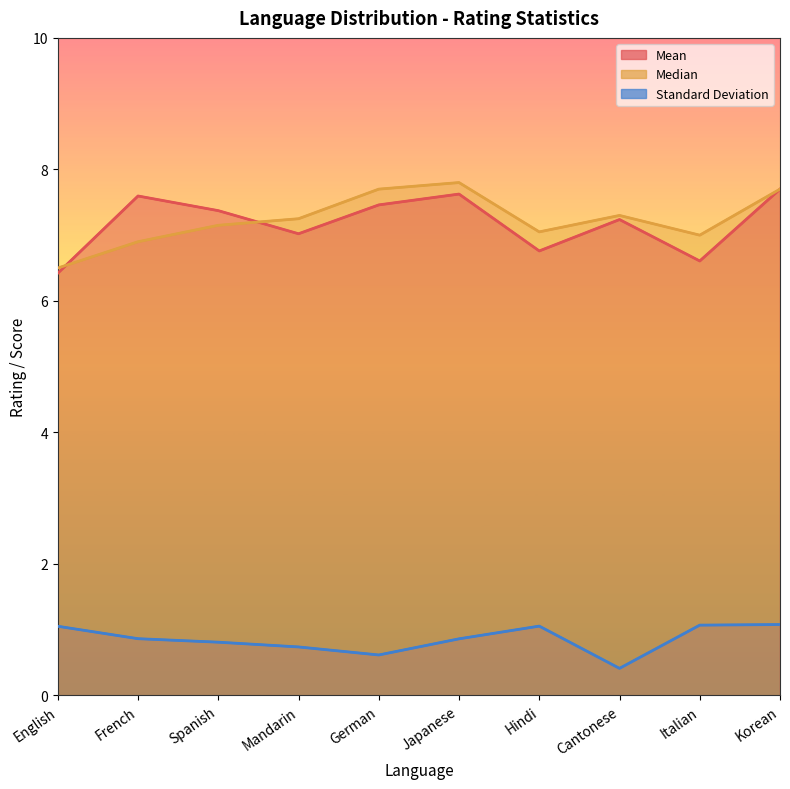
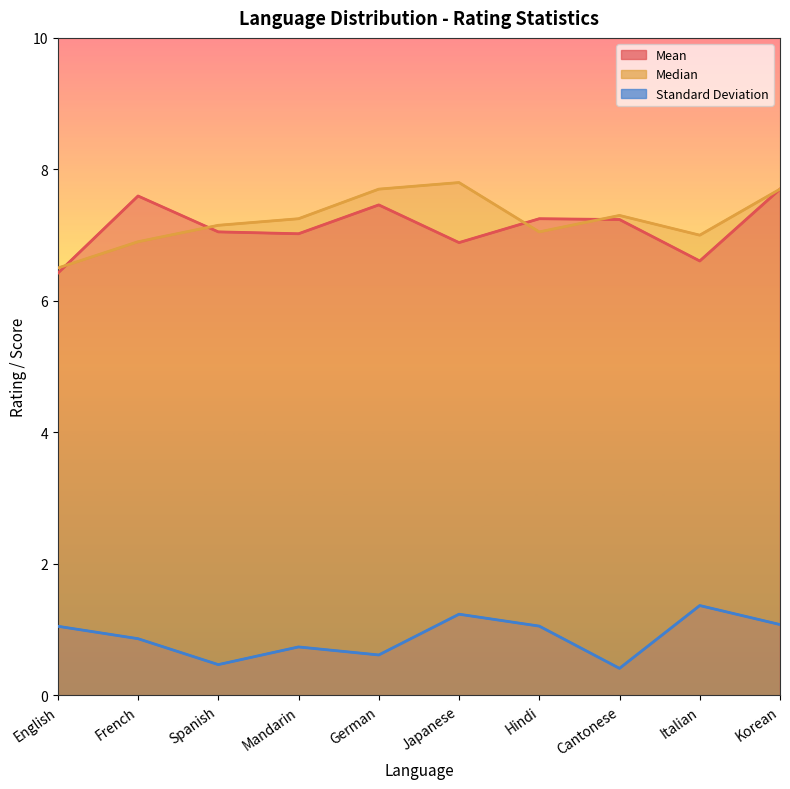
  {
    "Standard Deviation": {
      "English": 1.1,
      "French": 0.9,
-     "Spanish": 0.8,
+     "Spanish": 0.5,
      "Mandarin": 0.7,
      "German": 0.6,
-     "Japanese": 0.9,
+     "Japanese": 1.2,
      "Hindi": 1.1,
      "Cantonese": 0.4,
-     "Italian": 1.1,
+     "Italian": 1.4,
      "Korean": 1.1
    },
    "Median": {
      "English": 6.5,
      "French": 6.9,
      "Spanish": 7.2,
      "Mandarin": 7.3,
      "German": 7.7,
      "Japanese": 7.8,
      "Hindi": 7.1,
      "Cantonese": 7.3,
      "Italian": 7.0
    },
    "Mean": {
      "English": 6.4,
      "French": 7.6,
-     "Spanish": 7.4,
+     "Spanish": 7.1,
      "Mandarin": 7.0,
      "German": 7.5,
-     "Japanese": 7.6,
-     "Hindi": 6.8,
+     "Japanese": 6.9,
+     "Hindi": 7.3,
      "Cantonese": 7.2,
      "Italian": 6.6
    }
  }
